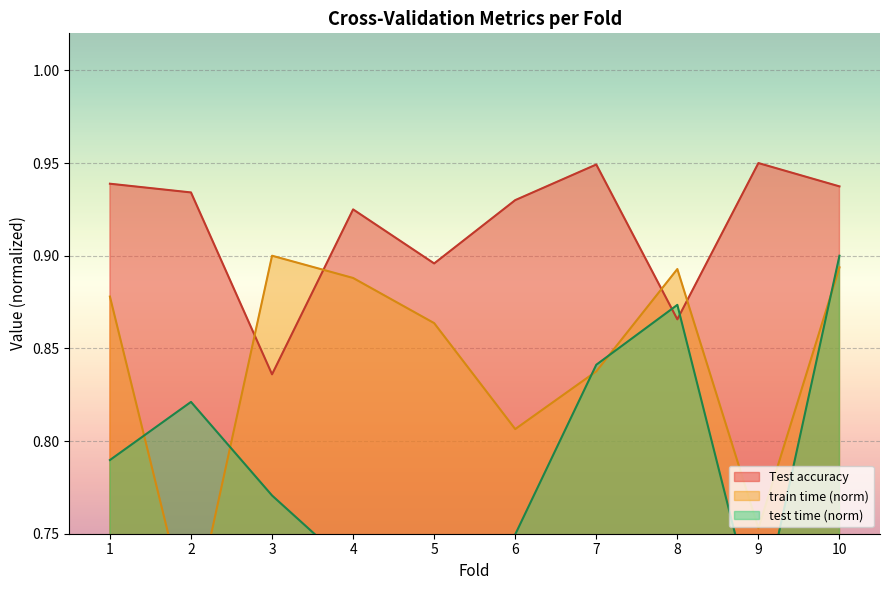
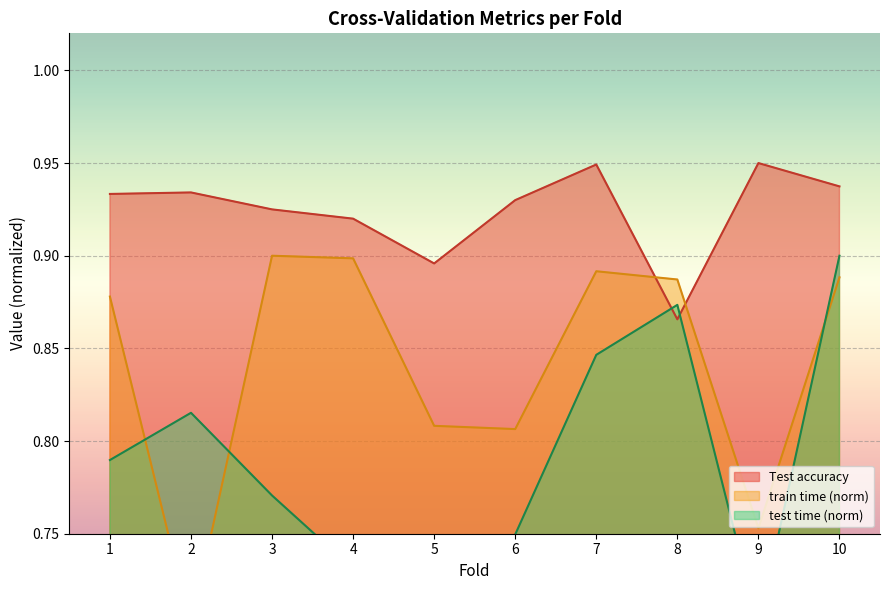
  {
    "Test accuracy": {
-     "1": 0.939,
+     "1": 0.933,
      "2": 0.934,
-     "3": 0.836,
-     "4": 0.925,
+     "3": 0.925,
+     "4": 0.920,
      "5": 0.896,
      "6": 0.930,
      "7": 0.949,
      "8": 0.866,
      "9": 0.950,
      "10": 0.937
    },
    "train time (norm)": {
      "1": 0.878,
      "3": 0.900,
-     "4": 0.888,
-     "5": 0.864,
+     "4": 0.899,
+     "5": 0.808,
      "6": 0.806,
-     "7": 0.838,
-     "8": 0.893,
+     "7": 0.892,
+     "8": 0.887,
      "9": 0.753,
-     "10": 0.894
+     "10": 0.888
    },
    "test time (norm)": {
      "1": 0.790,
-     "2": 0.821,
+     "2": 0.815,
      "3": 0.771,
      "6": 0.750,
-     "7": 0.841,
+     "7": 0.847,
      "8": 0.873,
      "10": 0.900
    }
  }
